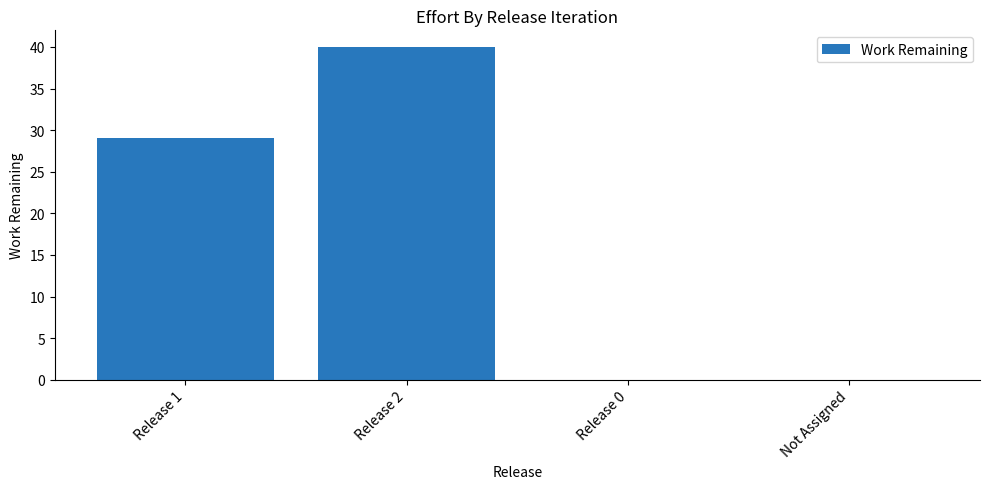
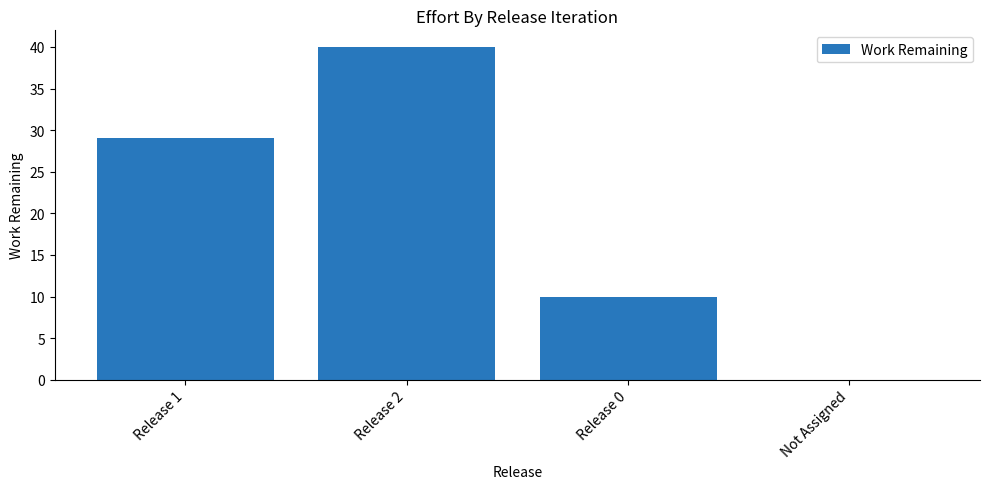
  {
    "Release 1": 29,
    "Release 2": 40,
-   "Release 0": 0,
+   "Release 0": 10,
    "Not Assigned": 0
  }
